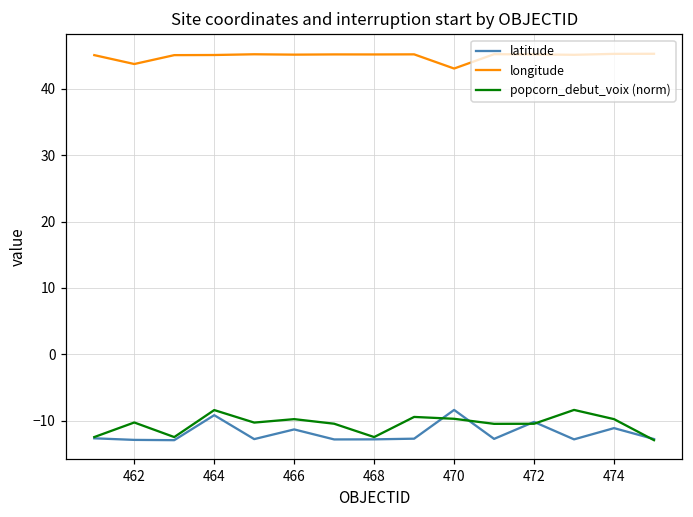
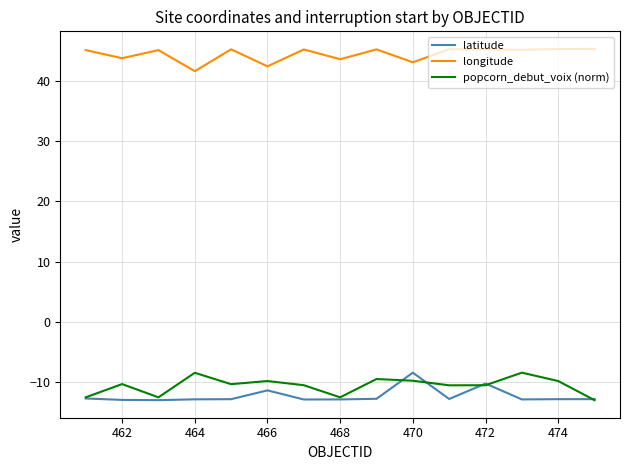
  {
    "latitude": {
      "462": -13,
-     "464": -9,
+     "464": -13,
      "466": -11,
      "470": -8,
-     "474": -11
+     "474": -13
    },
    "longitude": {
      "462": 44,
-     "464": 45,
-     "466": 45,
-     "468": 45,
+     "464": 42,
+     "466": 42,
+     "468": 44,
      "470": 43
    },
    "popcorn_debut_voix (norm)": {
      "462": -10,
      "464": -8,
      "466": -10,
      "470": -10,
      "474": -10
    }
  }
